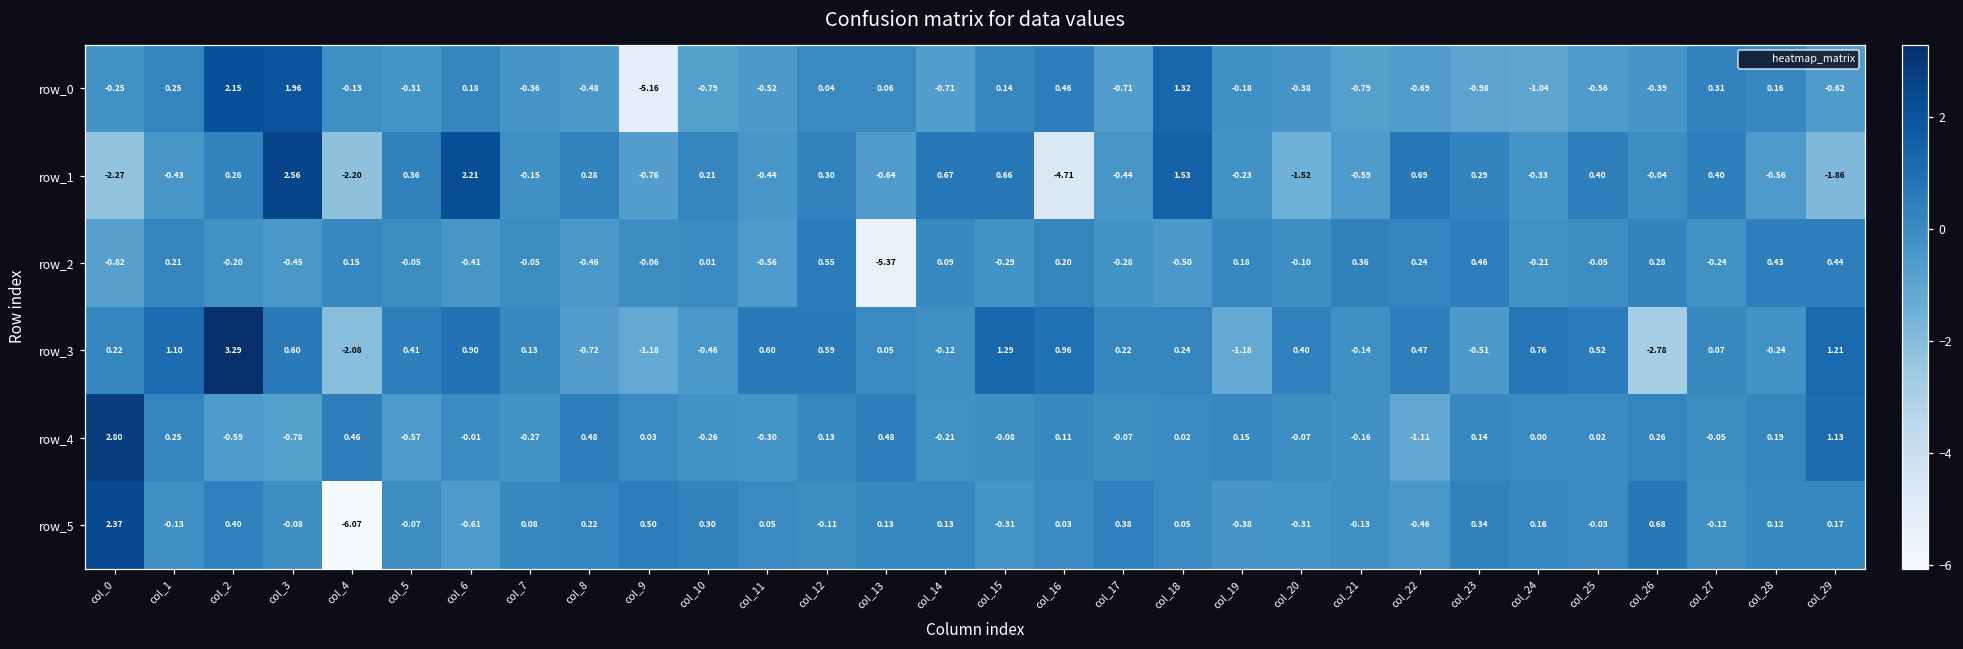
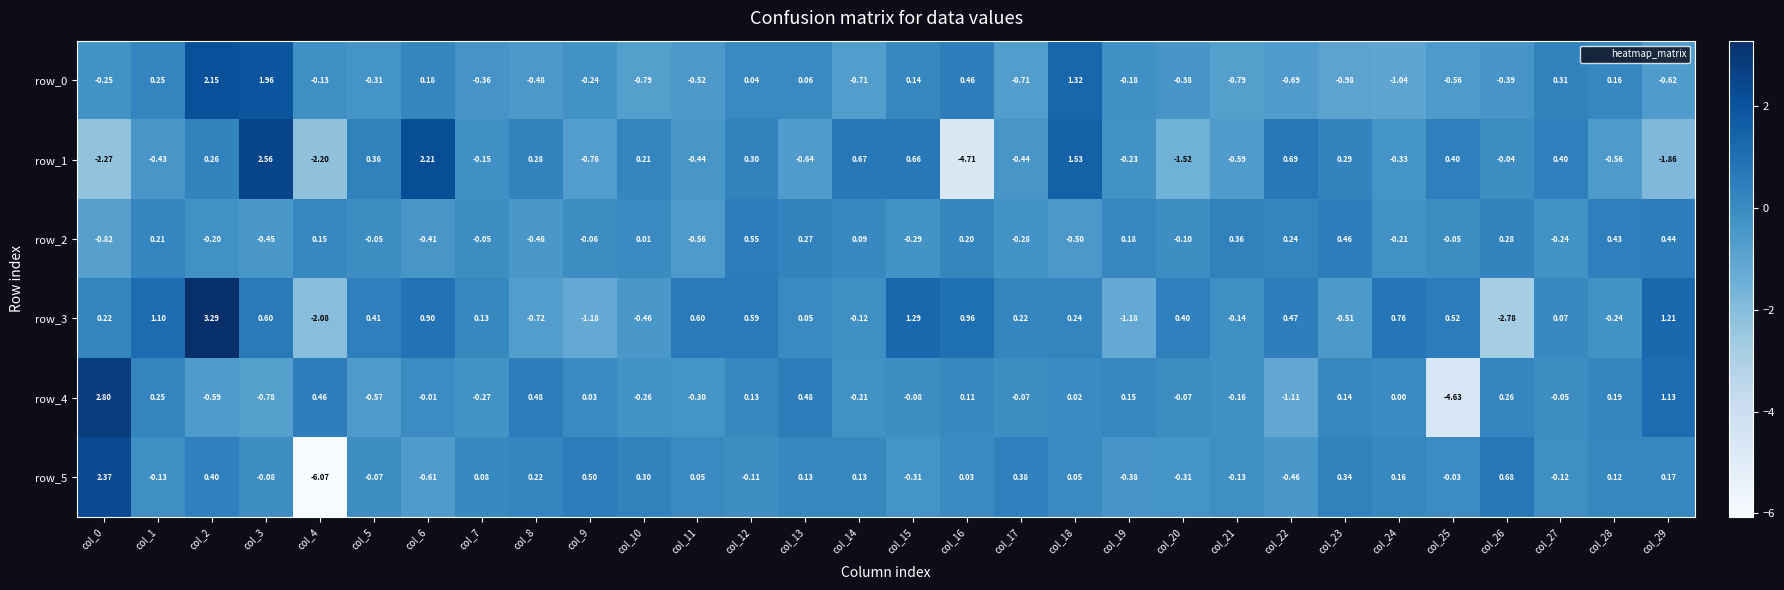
  {
    "row_0": {
      "col_0": -0.25,
      "col_1": 0.25,
      "col_2": 2.15,
      "col_3": 1.96,
      "col_4": -0.13,
      "col_5": -0.31,
      "col_6": 0.18,
      "col_7": -0.36,
      "col_8": -0.48,
-     "col_9": -5.16,
+     "col_9": -0.24,
      "col_10": -0.79,
      "col_11": -0.52,
      "col_12": 0.04,
      "col_13": 0.06,
      "col_14": -0.71,
      "col_15": 0.14,
      "col_16": 0.46,
      "col_17": -0.71,
      "col_18": 1.32,
      "col_19": -0.18,
      "col_20": -0.38,
      "col_21": -0.79,
      "col_22": -0.69,
      "col_23": -0.98,
      "col_24": -1.04,
      "col_25": -0.56,
      "col_26": -0.39,
      "col_27": 0.31,
      "col_28": 0.16,
      "col_29": -0.62
    },
    "row_1": {
      "col_0": -2.27,
      "col_1": -0.43,
      "col_2": 0.26,
      "col_3": 2.56,
      "col_4": -2.20,
      "col_5": 0.36,
      "col_6": 2.21,
      "col_7": -0.15,
      "col_8": 0.28,
      "col_9": -0.76,
      "col_10": 0.21,
      "col_11": -0.44,
      "col_12": 0.30,
      "col_13": -0.64,
      "col_14": 0.67,
      "col_15": 0.66,
      "col_16": -4.71,
      "col_17": -0.44,
      "col_18": 1.53,
      "col_19": -0.23,
      "col_20": -1.52,
      "col_21": -0.59,
      "col_22": 0.69,
      "col_23": 0.29,
      "col_24": -0.33,
      "col_25": 0.40,
      "col_26": -0.04,
      "col_27": 0.40,
      "col_28": -0.56,
      "col_29": -1.86
    },
    "row_2": {
      "col_0": -0.82,
      "col_1": 0.21,
      "col_2": -0.20,
      "col_3": -0.45,
      "col_4": 0.15,
      "col_5": -0.05,
      "col_6": -0.41,
      "col_7": -0.05,
      "col_8": -0.46,
      "col_9": -0.06,
      "col_10": 0.01,
      "col_11": -0.56,
      "col_12": 0.55,
-     "col_13": -5.37,
+     "col_13": 0.27,
      "col_14": 0.09,
      "col_15": -0.29,
      "col_16": 0.20,
      "col_17": -0.28,
      "col_18": -0.50,
      "col_19": 0.18,
      "col_20": -0.10,
      "col_21": 0.36,
      "col_22": 0.24,
      "col_23": 0.46,
      "col_24": -0.21,
      "col_25": -0.05,
      "col_26": 0.28,
      "col_27": -0.24,
      "col_28": 0.43,
      "col_29": 0.44
    },
    "row_3": {
      "col_0": 0.22,
      "col_1": 1.10,
      "col_2": 3.29,
      "col_3": 0.60,
      "col_4": -2.08,
      "col_5": 0.41,
      "col_6": 0.90,
      "col_7": 0.13,
      "col_8": -0.72,
      "col_9": -1.18,
      "col_10": -0.46,
      "col_11": 0.60,
      "col_12": 0.59,
      "col_13": 0.05,
      "col_14": -0.12,
      "col_15": 1.29,
      "col_16": 0.96,
      "col_17": 0.22,
      "col_18": 0.24,
      "col_19": -1.18,
      "col_20": 0.40,
      "col_21": -0.14,
      "col_22": 0.47,
      "col_23": -0.51,
      "col_24": 0.76,
      "col_25": 0.52,
      "col_26": -2.78,
      "col_27": 0.07,
      "col_28": -0.24,
      "col_29": 1.21
    },
    "row_4": {
      "col_0": 2.80,
      "col_1": 0.25,
      "col_2": -0.59,
      "col_3": -0.78,
      "col_4": 0.46,
      "col_5": -0.57,
      "col_6": -0.01,
      "col_7": -0.27,
      "col_8": 0.48,
      "col_9": 0.03,
      "col_10": -0.26,
      "col_11": -0.30,
      "col_12": 0.13,
      "col_13": 0.48,
      "col_14": -0.21,
      "col_15": -0.08,
      "col_16": 0.11,
      "col_17": -0.07,
      "col_18": 0.02,
      "col_19": 0.15,
      "col_20": -0.07,
      "col_21": -0.16,
      "col_22": -1.11,
      "col_23": 0.14,
      "col_24": 0.00,
-     "col_25": 0.02,
+     "col_25": -4.63,
      "col_26": 0.26,
      "col_27": -0.05,
      "col_28": 0.19,
      "col_29": 1.13
    },
    "row_5": {
      "col_0": 2.37,
      "col_1": -0.13,
      "col_2": 0.40,
      "col_3": -0.08,
      "col_4": -6.07,
      "col_5": -0.07,
      "col_6": -0.61,
      "col_7": 0.08,
      "col_8": 0.22,
      "col_9": 0.50,
      "col_10": 0.30,
      "col_11": 0.05,
      "col_12": -0.11,
      "col_13": 0.13,
      "col_14": 0.13,
      "col_15": -0.31,
      "col_16": 0.03,
      "col_17": 0.38,
      "col_18": 0.05,
      "col_19": -0.38,
      "col_20": -0.31,
      "col_21": -0.13,
      "col_22": -0.46,
      "col_23": 0.34,
      "col_24": 0.16,
      "col_25": -0.03,
      "col_26": 0.68,
      "col_27": -0.12,
      "col_28": 0.12,
      "col_29": 0.17
    }
  }
